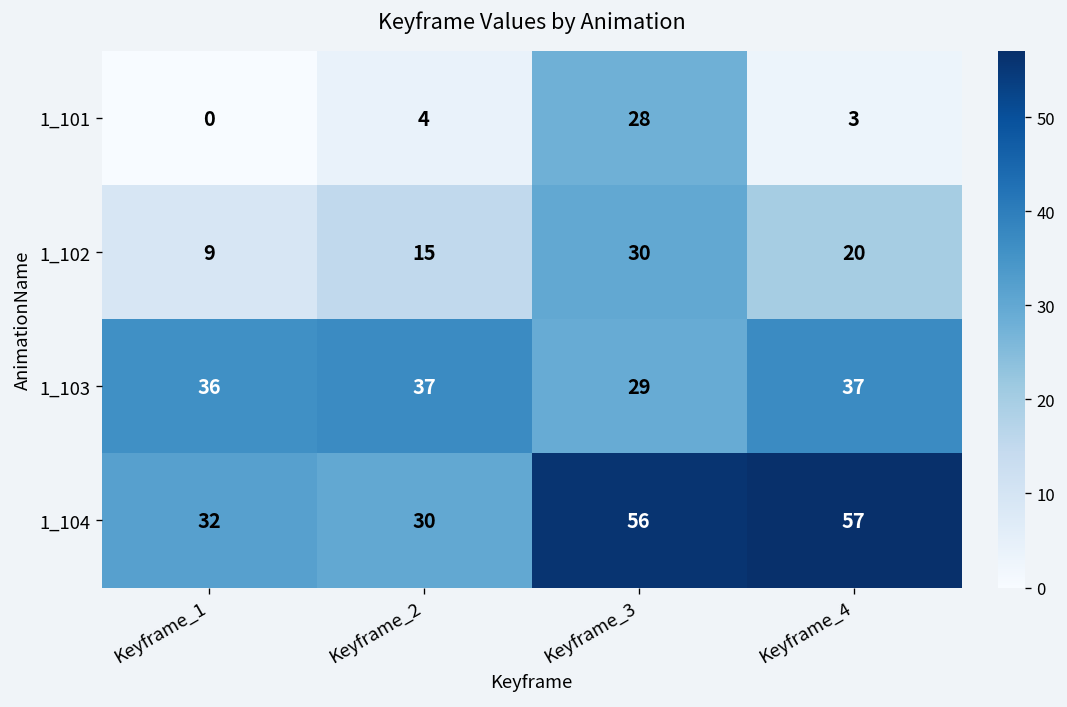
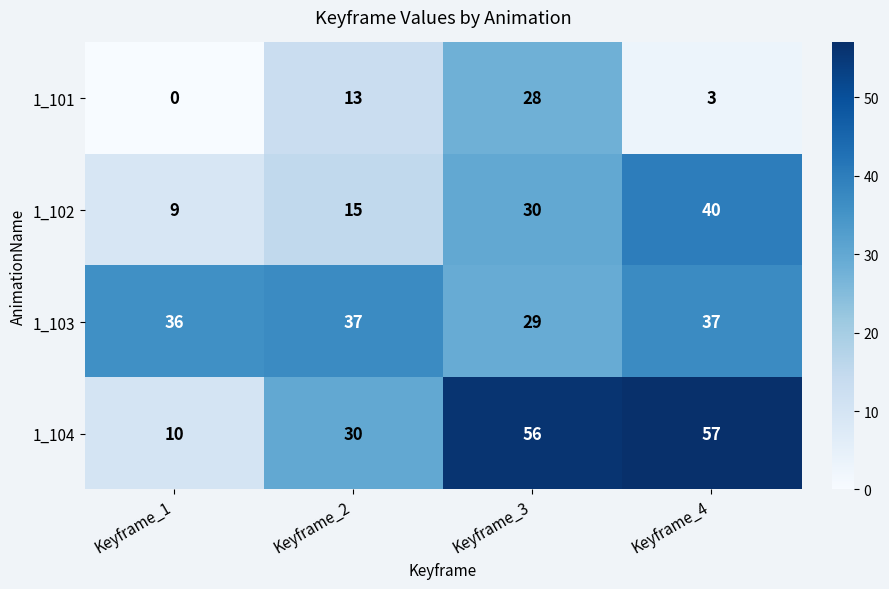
  {
    "1_101": {
      "Keyframe_1": 0,
-     "Keyframe_2": 4,
+     "Keyframe_2": 13,
      "Keyframe_3": 28,
      "Keyframe_4": 3
    },
    "1_102": {
      "Keyframe_1": 9,
      "Keyframe_2": 15,
      "Keyframe_3": 30,
-     "Keyframe_4": 20
+     "Keyframe_4": 40
    },
    "1_103": {
      "Keyframe_1": 36,
      "Keyframe_2": 37,
      "Keyframe_3": 29,
      "Keyframe_4": 37
    },
    "1_104": {
-     "Keyframe_1": 32,
+     "Keyframe_1": 10,
      "Keyframe_2": 30,
      "Keyframe_3": 56,
      "Keyframe_4": 57
    }
  }
